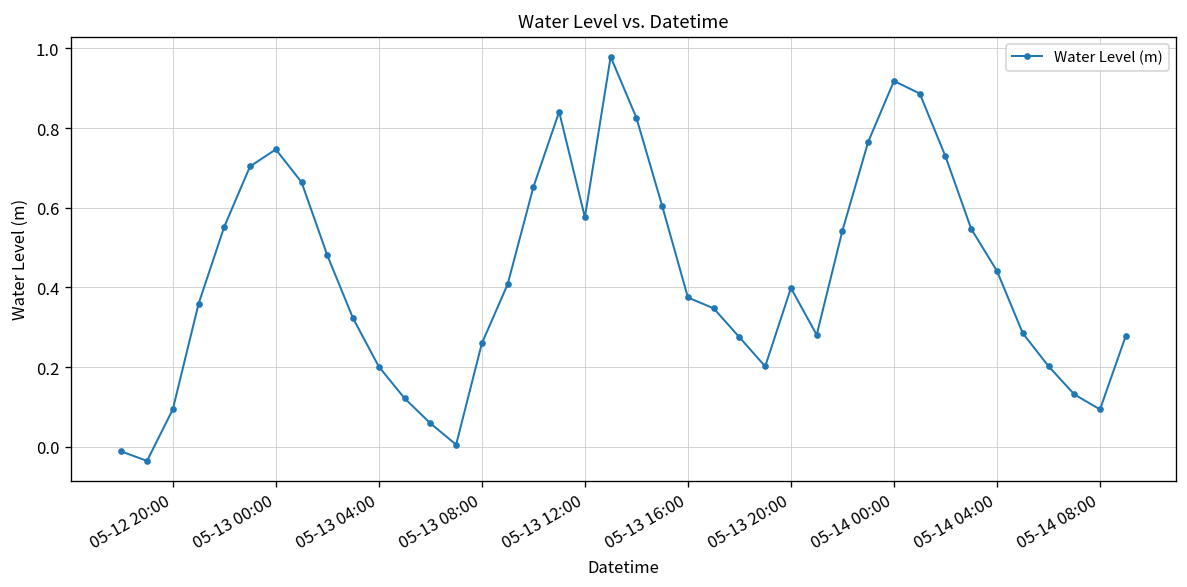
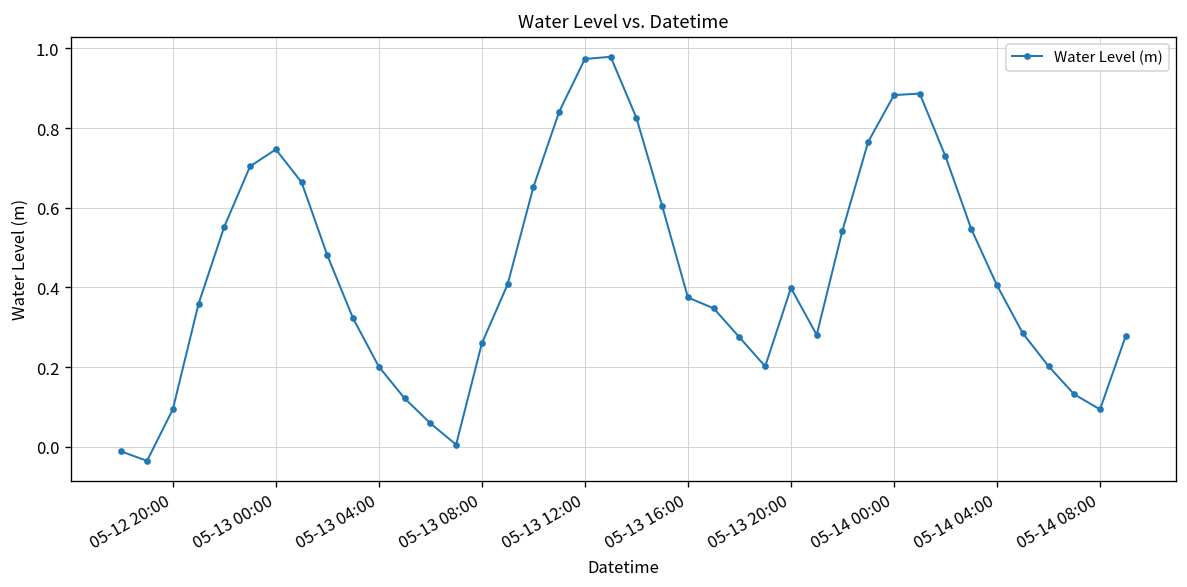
  {
    "05-12 20:00": 0.09,
    "05-13 00:00": 0.75,
    "05-13 04:00": 0.20,
    "05-13 08:00": 0.26,
-   "05-13 12:00": 0.58,
+   "05-13 12:00": 0.97,
    "05-13 16:00": 0.37,
    "05-13 20:00": 0.40,
-   "05-14 00:00": 0.92,
-   "05-14 04:00": 0.44,
+   "05-14 00:00": 0.88,
+   "05-14 04:00": 0.40,
    "05-14 08:00": 0.09
  }
